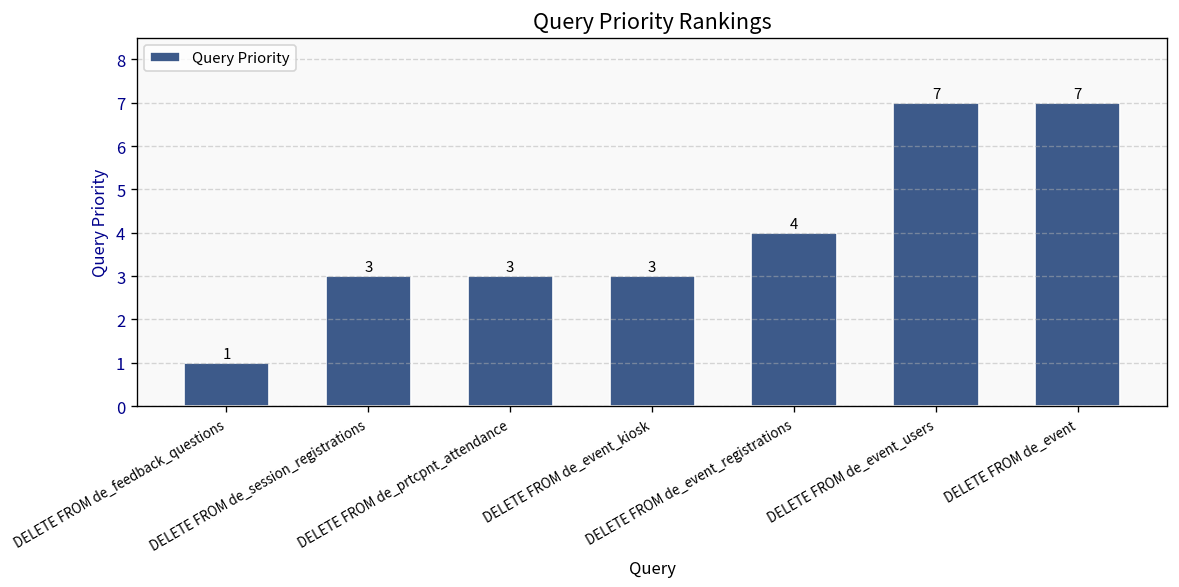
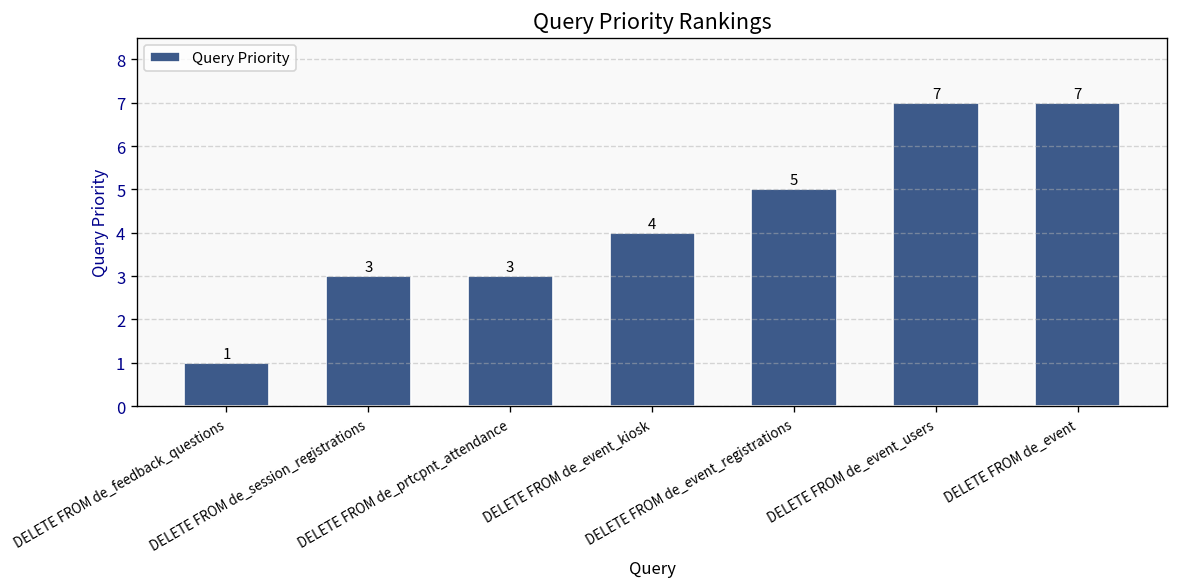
  {
    "DELETE FROM de_feedback_questions": 1,
    "DELETE FROM de_session_registrations": 3,
    "DELETE FROM de_prtcpnt_attendance": 3,
-   "DELETE FROM de_event_kiosk": 3,
-   "DELETE FROM de_event_registrations": 4,
+   "DELETE FROM de_event_kiosk": 4,
+   "DELETE FROM de_event_registrations": 5,
    "DELETE FROM de_event_users": 7,
    "DELETE FROM de_event": 7
  }
